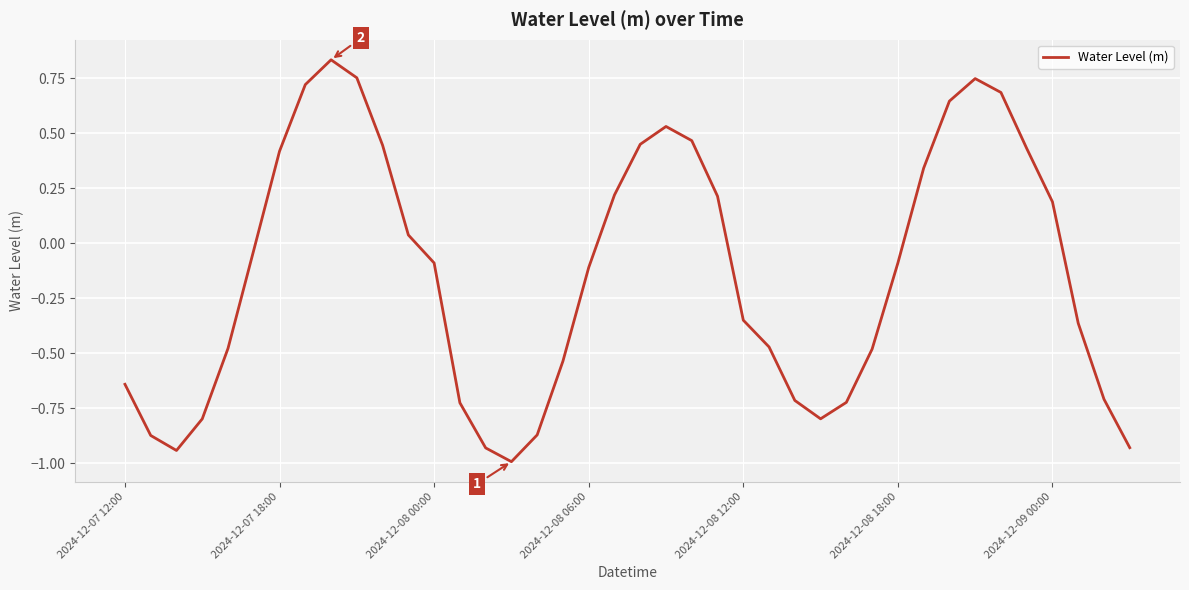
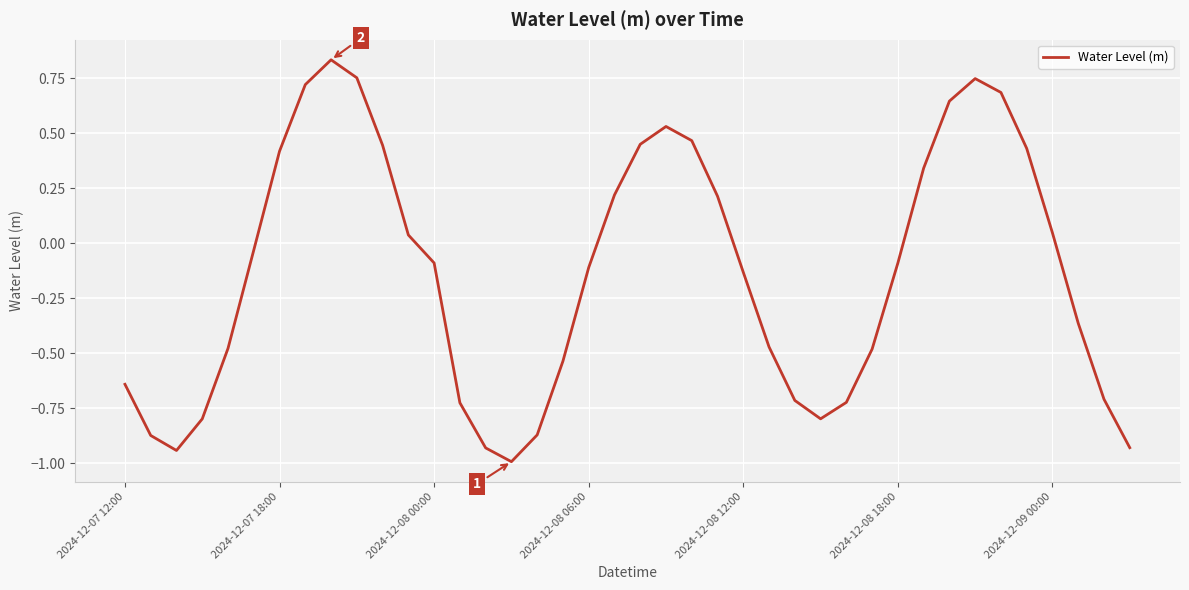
  {
    "2024-12-07 12:00": -0.64,
    "2024-12-07 18:00": 0.42,
    "2024-12-08 00:00": -0.09,
    "2024-12-08 06:00": -0.11,
-   "2024-12-08 12:00": -0.35,
+   "2024-12-08 12:00": -0.13,
    "2024-12-08 18:00": -0.09,
-   "2024-12-09 00:00": 0.19
+   "2024-12-09 00:00": 0.05
  }
